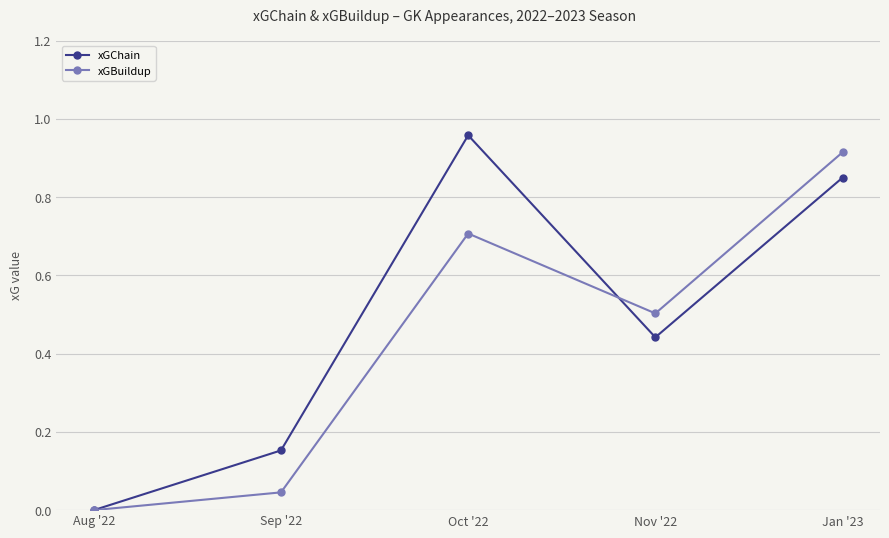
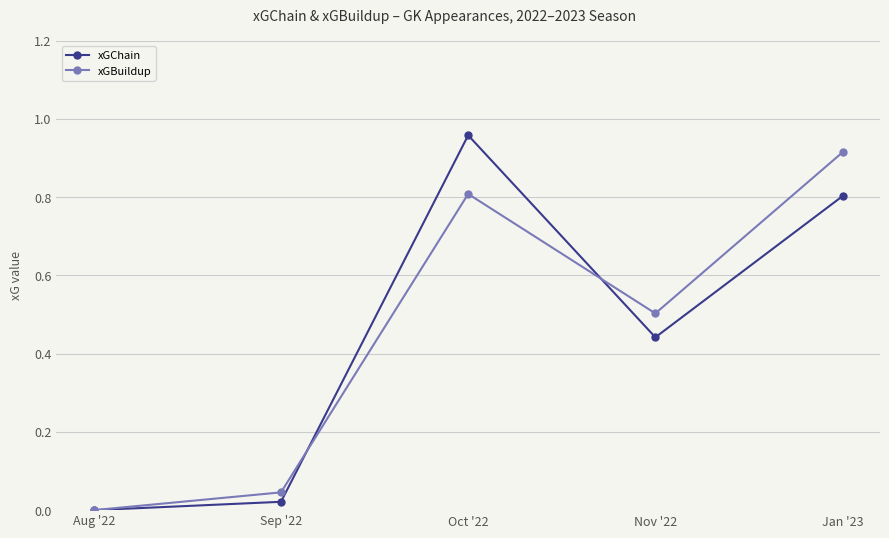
  {
    "xGChain": {
-     "Sep '22": 0.15,
+     "Sep '22": 0.02,
      "Oct '22": 0.96,
      "Nov '22": 0.44,
-     "Jan '23": 0.85
+     "Jan '23": 0.80
    },
    "xGBuildup": {
      "Sep '22": 0.05,
-     "Oct '22": 0.71,
+     "Oct '22": 0.81,
      "Nov '22": 0.50,
      "Jan '23": 0.91
    }
  }
